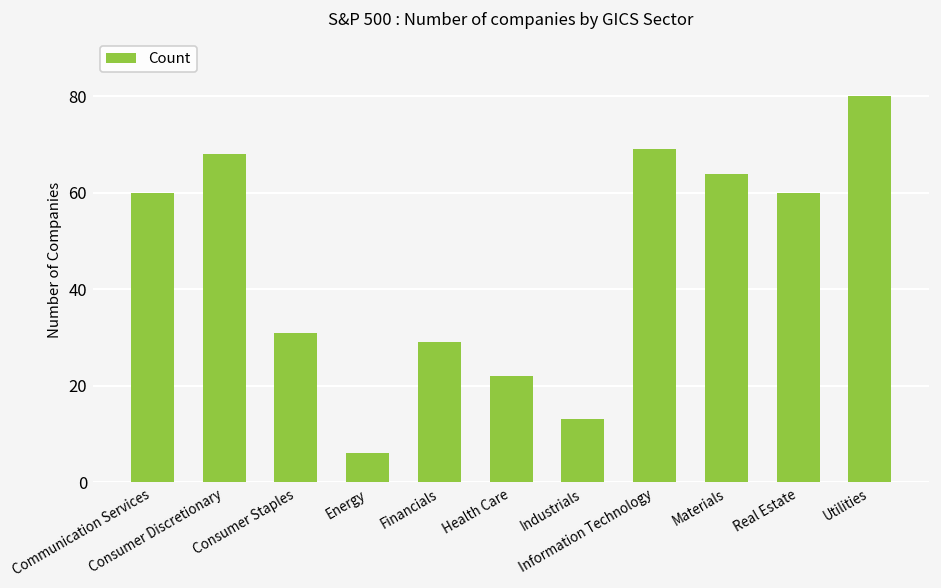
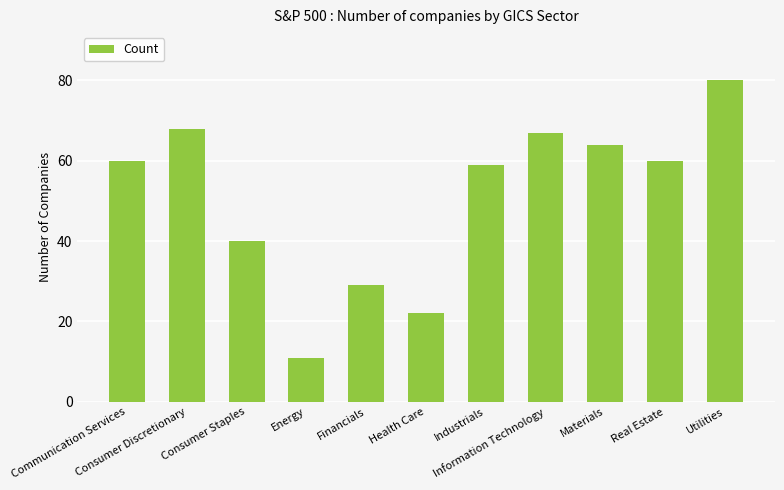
  {
    "Communication Services": 60,
    "Consumer Discretionary": 68,
-   "Consumer Staples": 31,
-   "Energy": 6,
+   "Consumer Staples": 40,
+   "Energy": 11,
    "Financials": 29,
    "Health Care": 22,
-   "Industrials": 13,
-   "Information Technology": 69,
+   "Industrials": 59,
+   "Information Technology": 67,
    "Materials": 64,
    "Real Estate": 60,
    "Utilities": 80
  }
